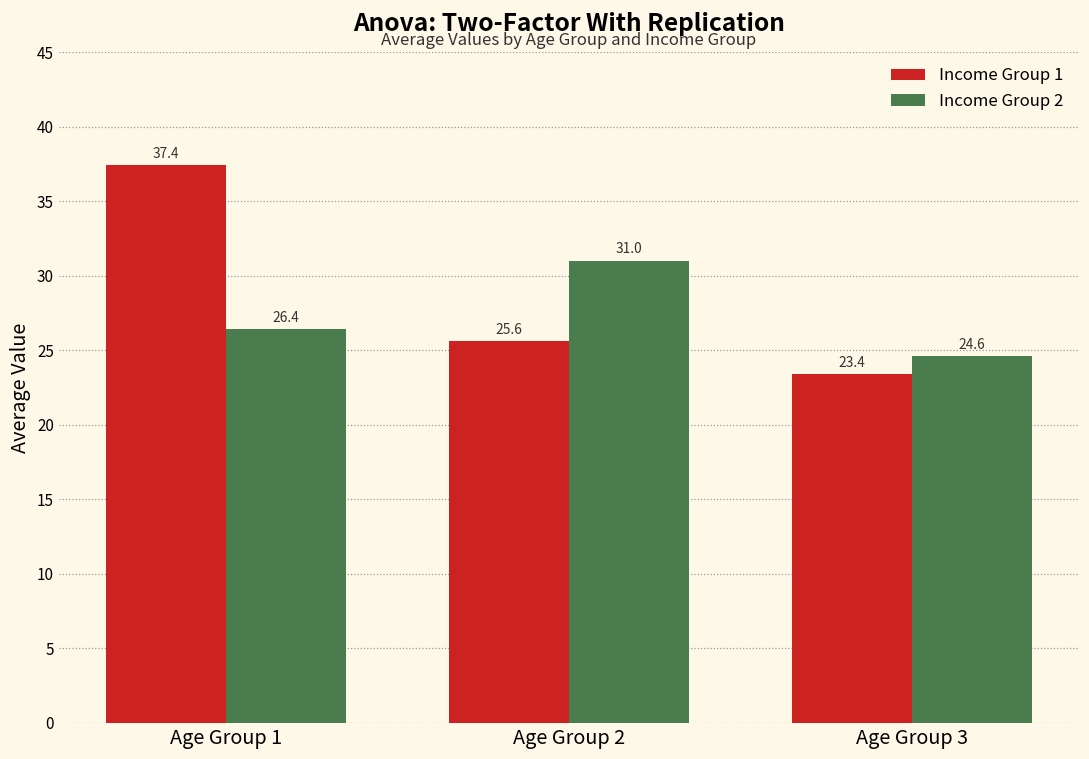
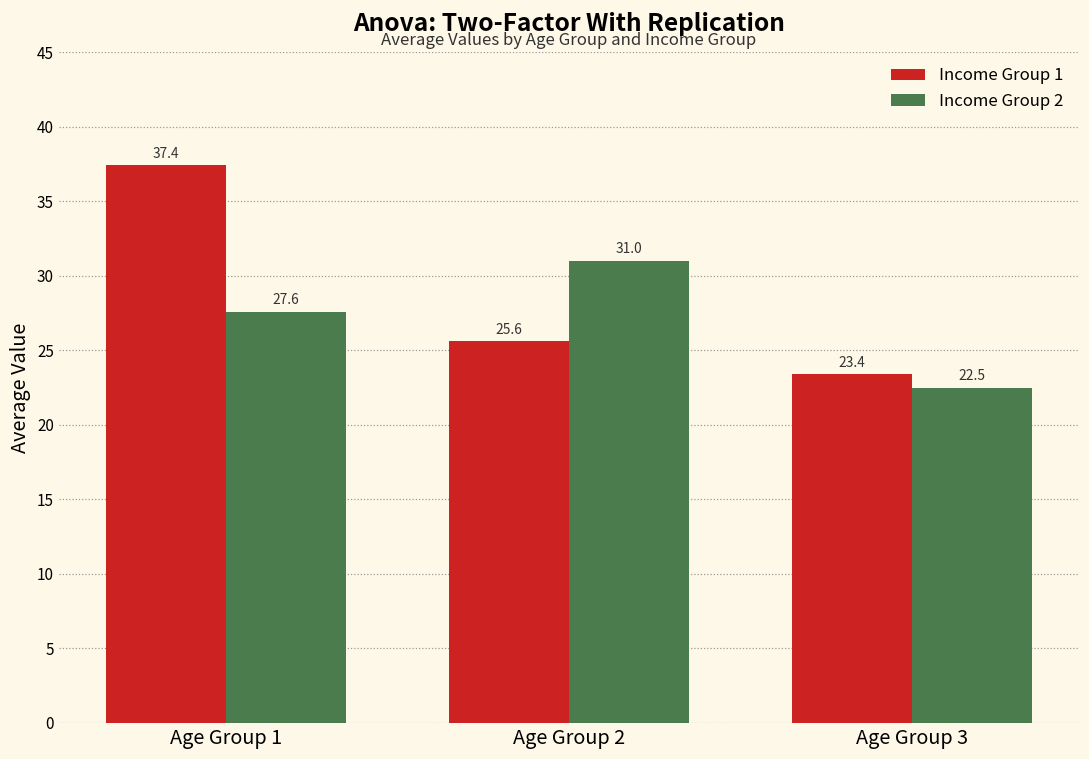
  {
    "Income Group 1": {
      "Age Group 1": 37.4,
      "Age Group 2": 25.6,
      "Age Group 3": 23.4
    },
    "Income Group 2": {
-     "Age Group 1": 26.4,
+     "Age Group 1": 27.6,
      "Age Group 2": 31.0,
-     "Age Group 3": 24.6
+     "Age Group 3": 22.5
    }
  }
